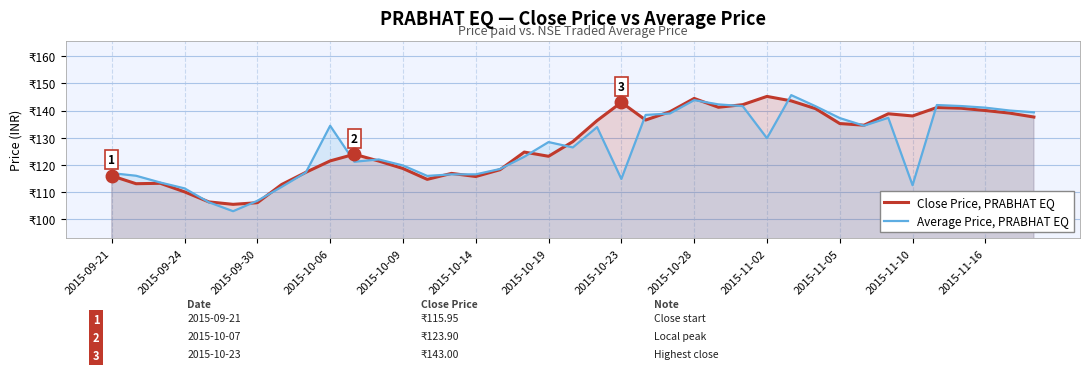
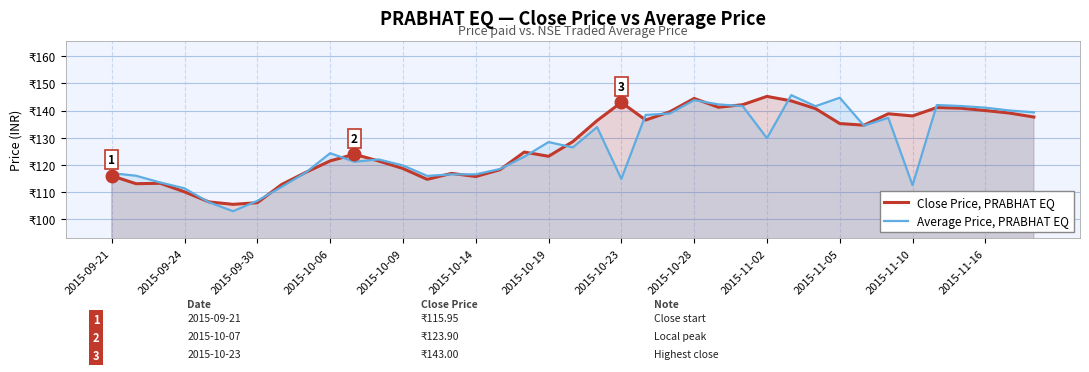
  {
    "Average Price, PRABHAT EQ": {
      "2015-09-24": "₹111",
-     "2015-10-06": "₹134",
+     "2015-10-06": "₹124",
      "2015-10-09": "₹120",
      "2015-10-19": "₹128",
      "2015-10-23": "₹115",
      "2015-11-02": "₹130",
-     "2015-11-05": "₹137",
+     "2015-11-05": "₹145",
      "2015-11-10": "₹112",
      "2015-11-16": "₹141"
    }
  }
